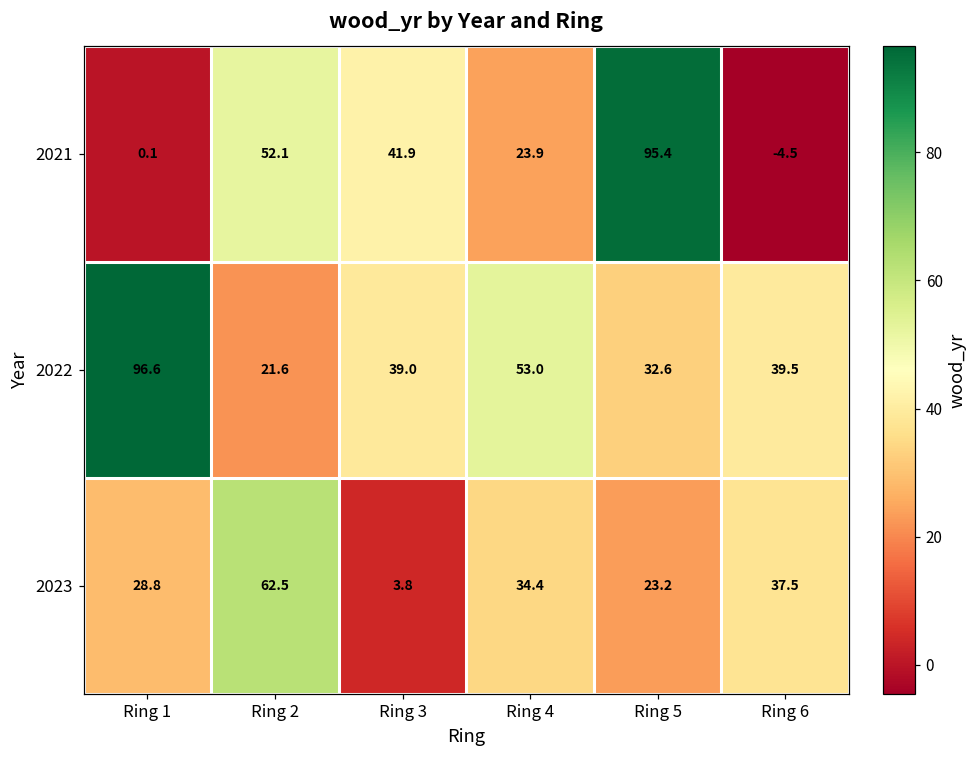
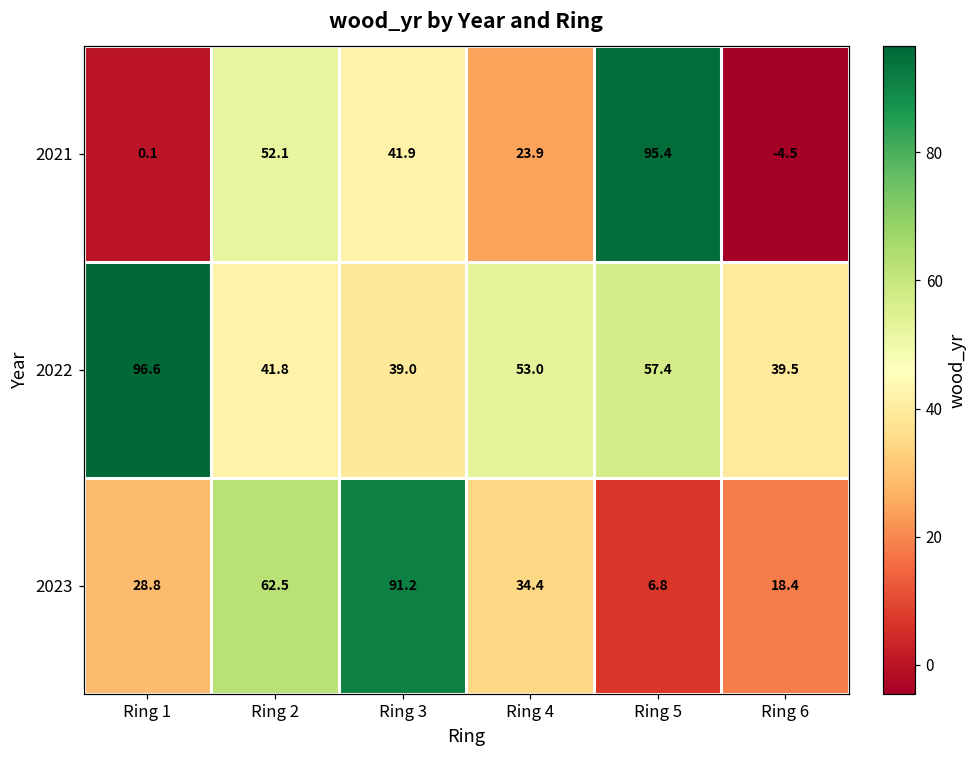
  {
    "2021": {
      "Ring 1": 0.1,
      "Ring 2": 52.1,
      "Ring 3": 41.9,
      "Ring 4": 23.9,
      "Ring 5": 95.4,
      "Ring 6": -4.5
    },
    "2022": {
      "Ring 1": 96.6,
-     "Ring 2": 21.6,
+     "Ring 2": 41.8,
      "Ring 3": 39.0,
      "Ring 4": 53.0,
-     "Ring 5": 32.6,
+     "Ring 5": 57.4,
      "Ring 6": 39.5
    },
    "2023": {
      "Ring 1": 28.8,
      "Ring 2": 62.5,
-     "Ring 3": 3.8,
+     "Ring 3": 91.2,
      "Ring 4": 34.4,
-     "Ring 5": 23.2,
-     "Ring 6": 37.5
+     "Ring 5": 6.8,
+     "Ring 6": 18.4
    }
  }
